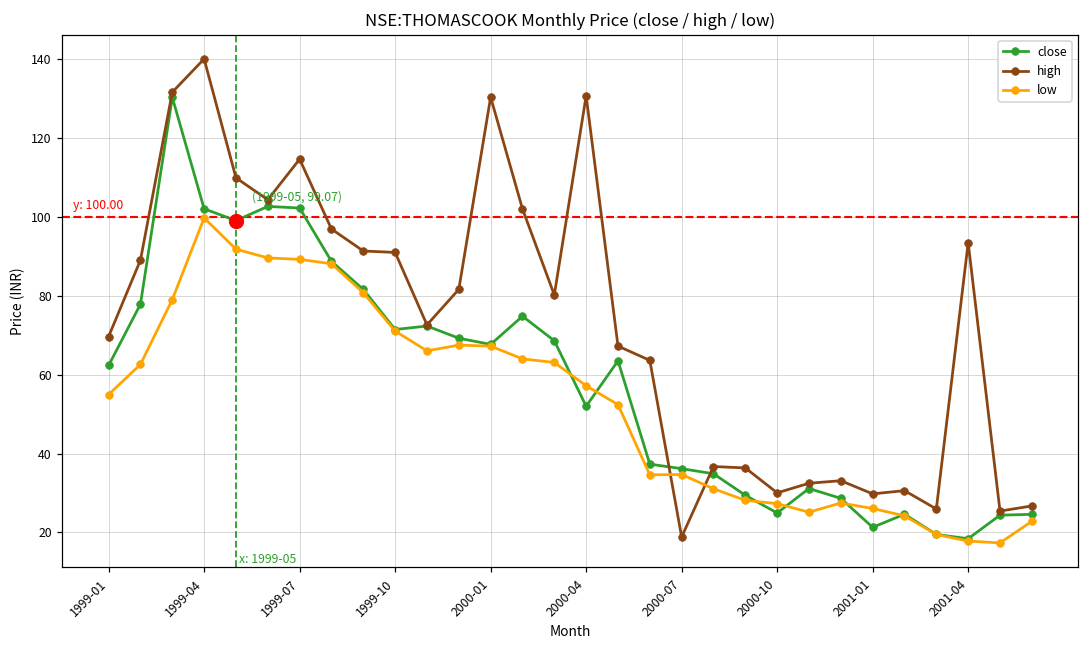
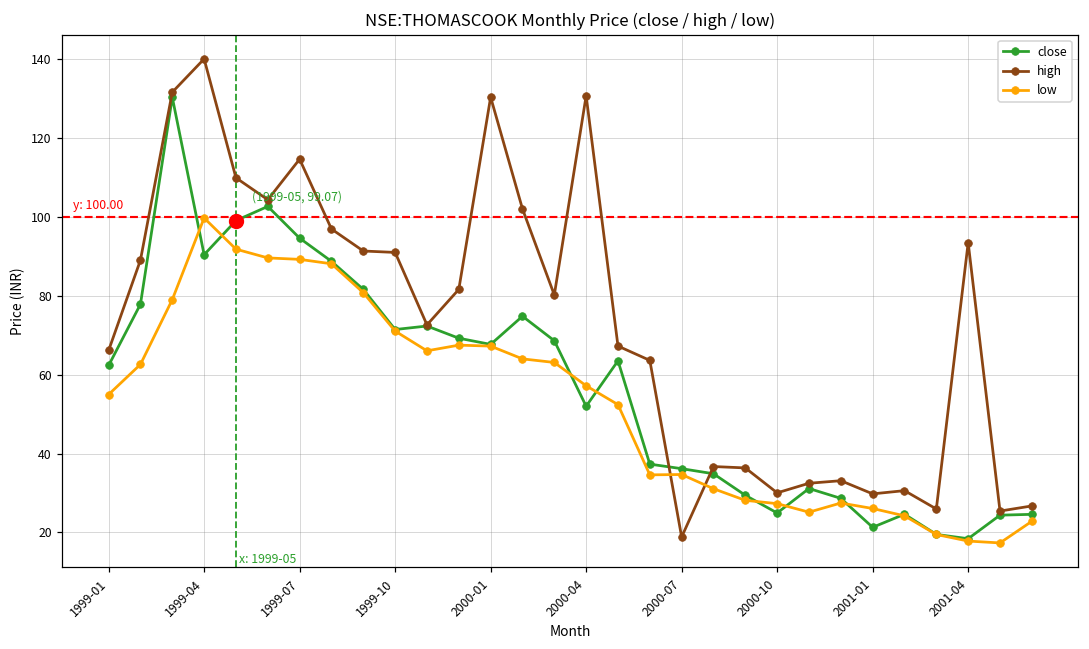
  {
    "close": {
      "1999-01": 62,
-     "1999-04": 102,
-     "1999-07": 102,
+     "1999-04": 90,
+     "1999-07": 95,
      "2000-04": 52,
      "2000-07": 36,
      "2000-10": 25,
      "2001-01": 21
    },
    "high": {
-     "1999-01": 70,
+     "1999-01": 66,
      "1999-04": 140,
      "1999-07": 115,
      "1999-10": 91,
      "2000-01": 130,
      "2000-04": 131,
      "2000-07": 19,
      "2000-10": 30,
      "2001-01": 30,
      "2001-04": 93
    },
    "low": {
      "1999-01": 55,
      "1999-04": 100,
      "1999-07": 89,
      "2000-04": 57,
      "2000-07": 35,
      "2000-10": 27,
      "2001-01": 26
    }
  }
